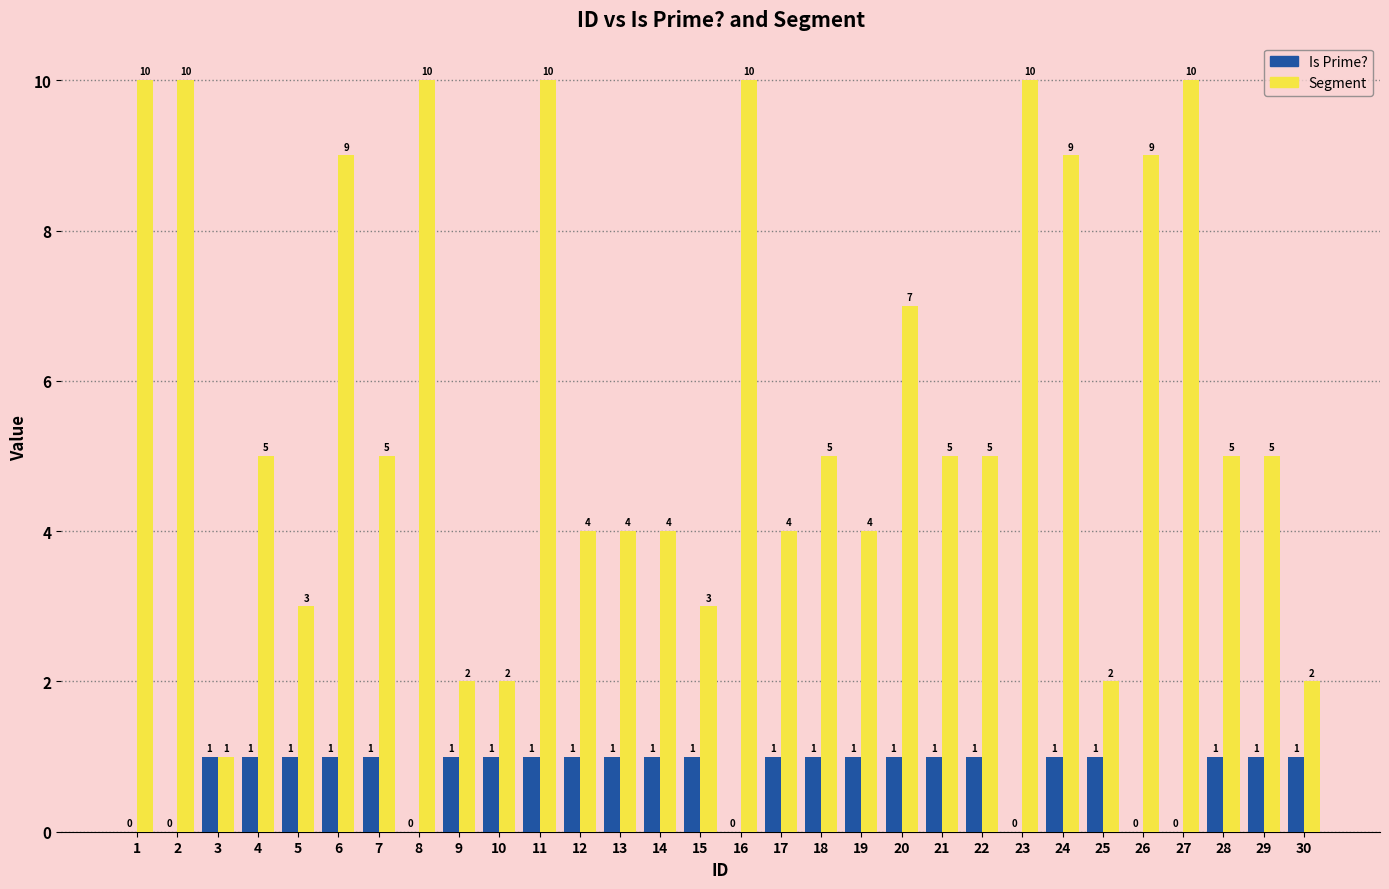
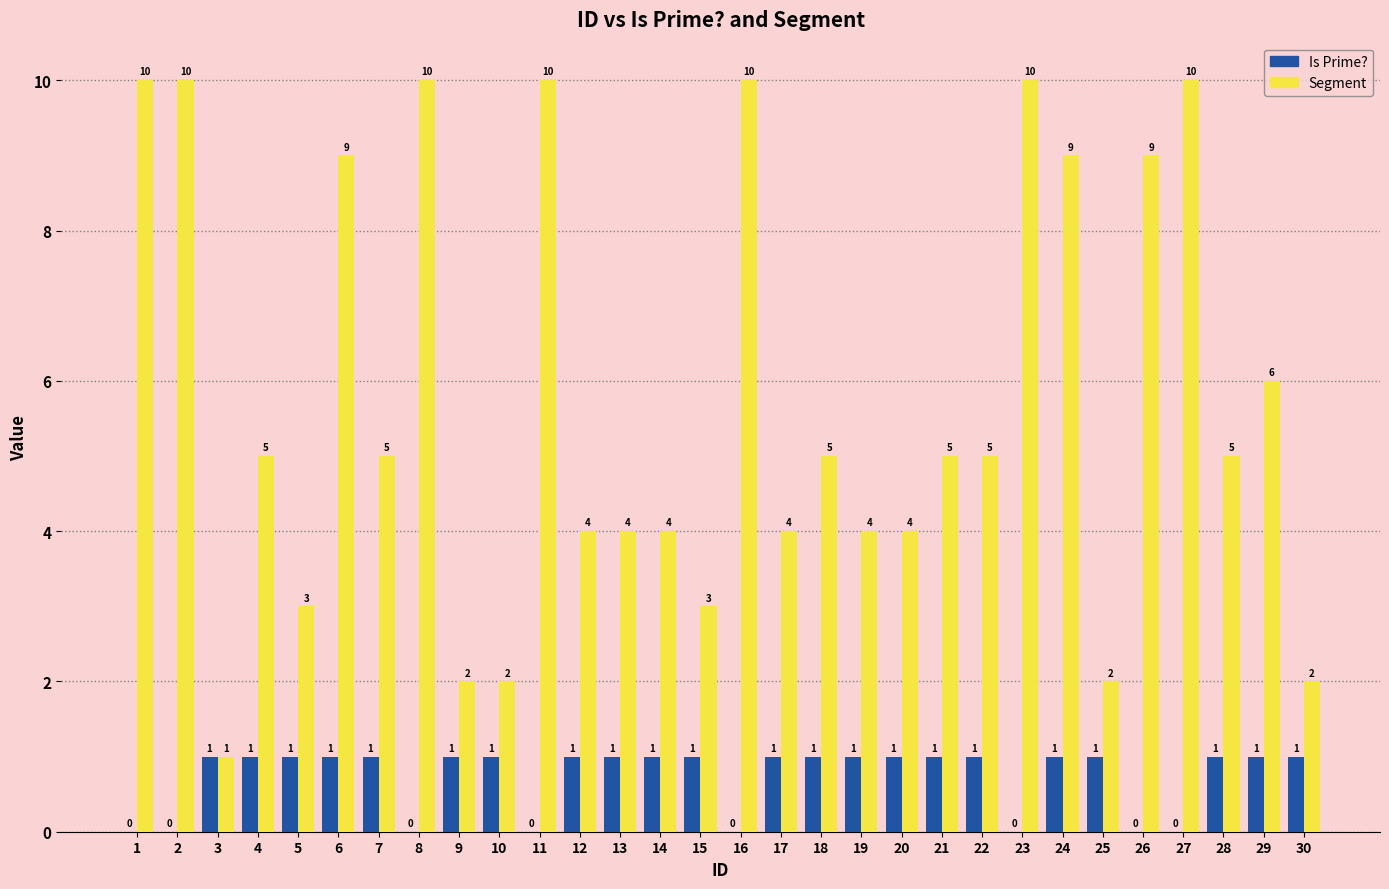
  {
    "Is Prime?": {
      "1": 0,
      "2": 0,
      "3": 1,
      "4": 1,
      "5": 1,
      "6": 1,
      "7": 1,
      "8": 0,
      "9": 1,
      "10": 1,
-     "11": 1,
+     "11": 0,
      "12": 1,
      "13": 1,
      "14": 1,
      "15": 1,
      "16": 0,
      "17": 1,
      "18": 1,
      "19": 1,
      "20": 1,
      "21": 1,
      "22": 1,
      "23": 0,
      "24": 1,
      "25": 1,
      "26": 0,
      "27": 0,
      "28": 1,
      "29": 1,
      "30": 1
    },
    "Segment": {
      "1": 10,
      "2": 10,
      "3": 1,
      "4": 5,
      "5": 3,
      "6": 9,
      "7": 5,
      "8": 10,
      "9": 2,
      "10": 2,
      "11": 10,
      "12": 4,
      "13": 4,
      "14": 4,
      "15": 3,
      "16": 10,
      "17": 4,
      "18": 5,
      "19": 4,
-     "20": 7,
+     "20": 4,
      "21": 5,
      "22": 5,
      "23": 10,
      "24": 9,
      "25": 2,
      "26": 9,
      "27": 10,
      "28": 5,
-     "29": 5,
+     "29": 6,
      "30": 2
    }
  }
